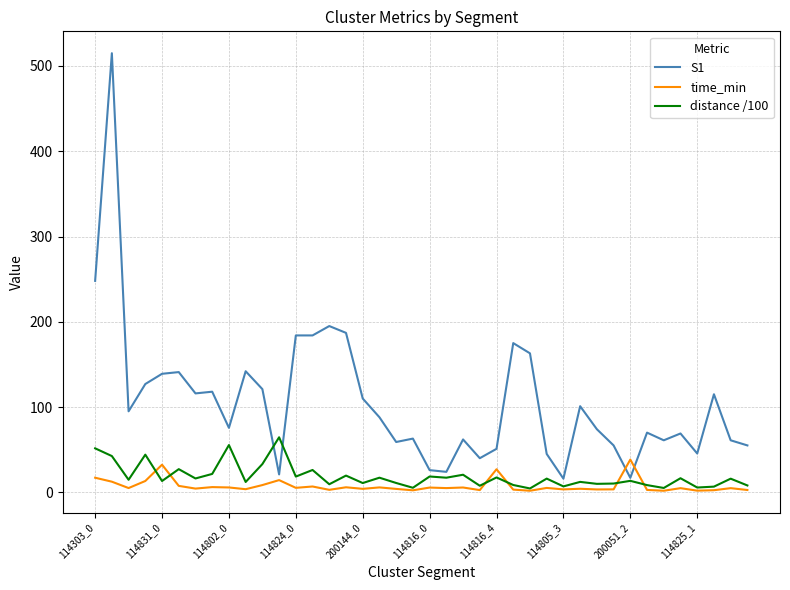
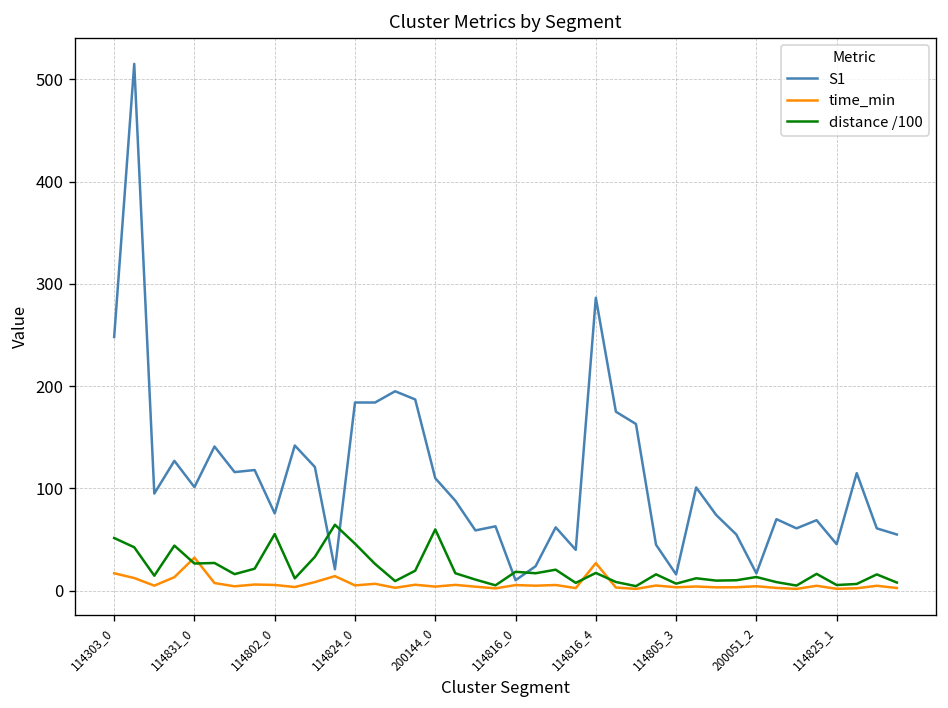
  {
    "S1": {
      "114303_0": 250,
-     "114831_0": 140,
+     "114831_0": 100,
      "114802_0": 80,
      "114824_0": 180,
      "200144_0": 110,
-     "114816_0": 30,
-     "114816_4": 50,
+     "114816_0": 10,
+     "114816_4": 290,
      "114805_3": 20,
      "200051_2": 20,
      "114825_1": 50
    },
    "time_min": {
      "114303_0": 20,
      "114831_0": 30,
      "114802_0": 10,
      "114824_0": 10,
      "200144_0": 0,
      "114816_0": 10,
      "114816_4": 30,
      "114805_3": 0,
-     "200051_2": 40,
+     "200051_2": 0,
      "114825_1": 0
    },
    "distance /100": {
      "114303_0": 50,
-     "114831_0": 10,
+     "114831_0": 30,
      "114802_0": 60,
-     "114824_0": 20,
-     "200144_0": 10,
+     "114824_0": 50,
+     "200144_0": 60,
      "114816_0": 20,
      "114816_4": 20,
      "114805_3": 10,
      "200051_2": 10,
      "114825_1": 10
    }
  }
